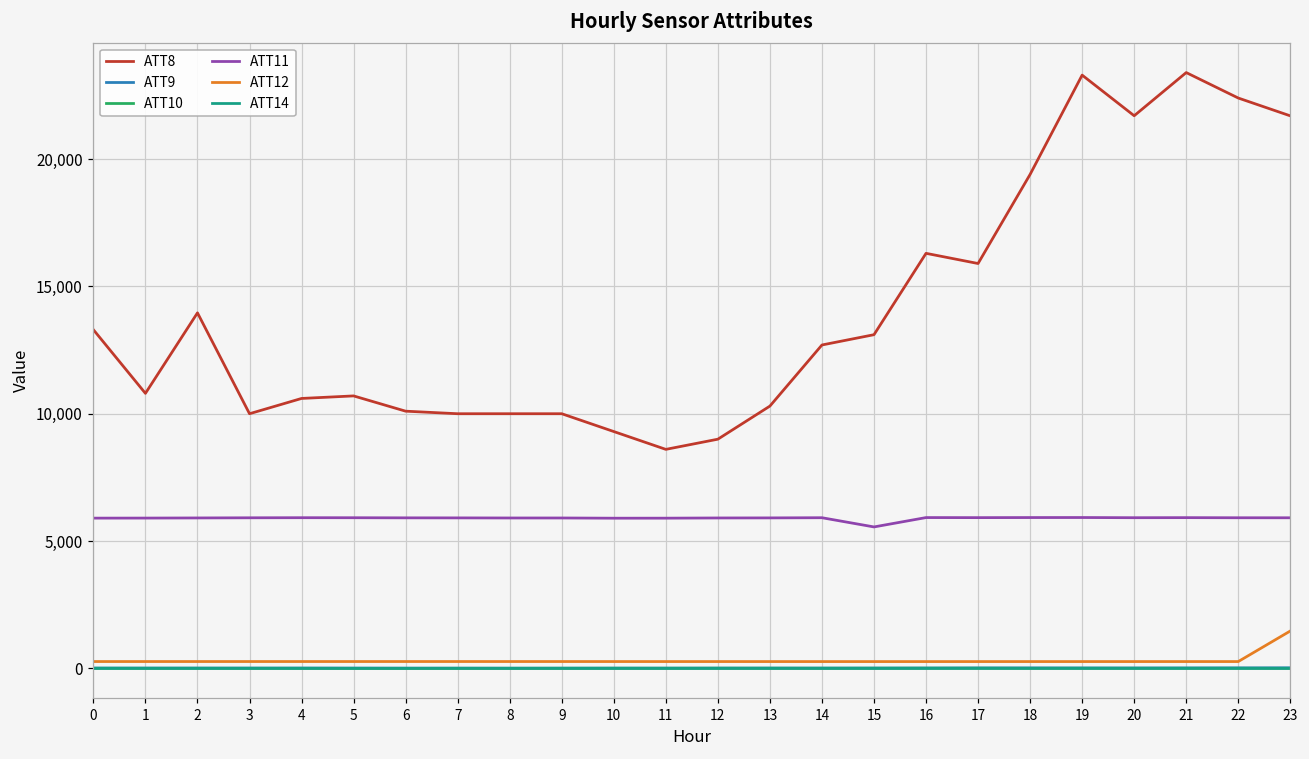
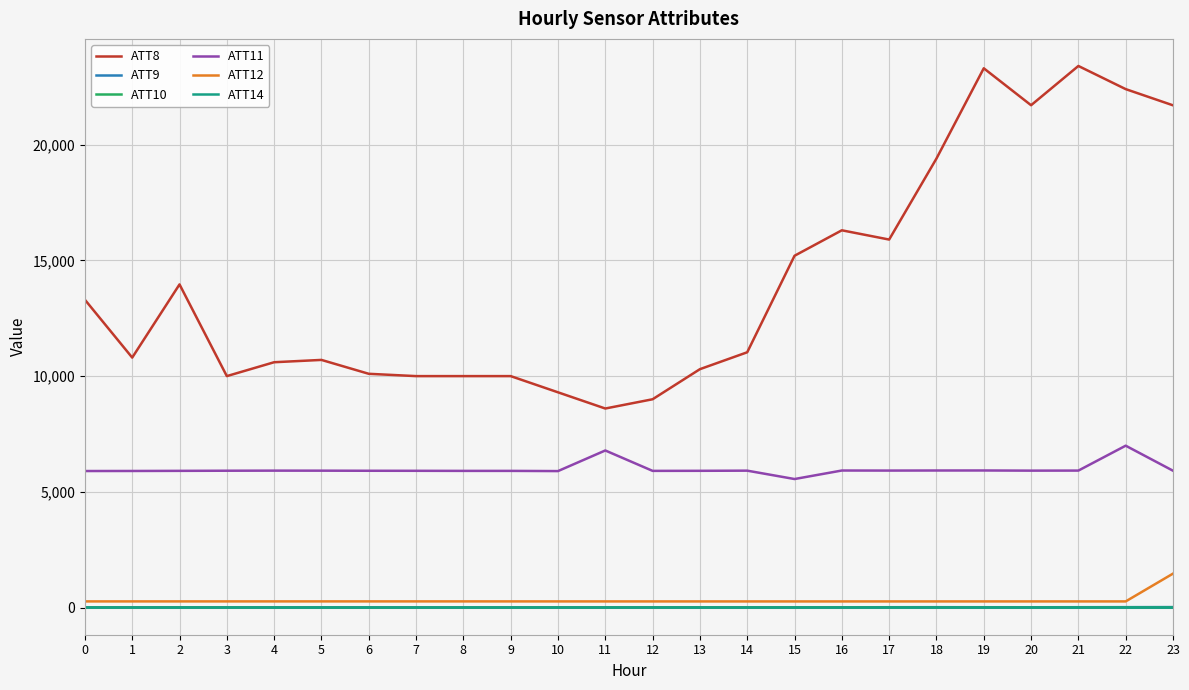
  {
    "ATT8": {
      "0": "13,300",
      "1": "10,800",
      "2": "14,000",
      "3": "10,000",
      "4": "10,600",
      "5": "10,700",
      "6": "10,100",
      "7": "10,000",
      "8": "10,000",
      "9": "10,000",
      "10": "9,300",
      "11": "8,600",
      "12": "9,000",
      "13": "10,300",
-     "14": "12,700",
-     "15": "13,100",
+     "14": "11,000",
+     "15": "15,200",
      "16": "16,300",
      "17": "15,900",
      "18": "19,400",
      "19": "23,300",
      "20": "21,700",
      "21": "23,400",
      "22": "22,400",
      "23": "21,700"
    },
    "ATT11": {
      "0": "5,900",
      "1": "5,900",
      "2": "5,900",
      "3": "5,900",
      "4": "5,900",
      "5": "5,900",
      "6": "5,900",
      "7": "5,900",
      "8": "5,900",
      "9": "5,900",
      "10": "5,900",
-     "11": "5,900",
+     "11": "6,800",
      "12": "5,900",
      "13": "5,900",
      "14": "5,900",
      "15": "5,600",
      "16": "5,900",
      "17": "5,900",
      "18": "5,900",
      "19": "5,900",
      "20": "5,900",
      "21": "5,900",
-     "22": "5,900",
+     "22": "7,000",
      "23": "5,900"
    },
    "ATT12": {
      "0": "300",
      "1": "300",
      "2": "300",
      "3": "300",
      "4": "300",
      "5": "300",
      "6": "300",
      "7": "300",
      "8": "300",
      "9": "300",
      "10": "300",
      "11": "300",
      "12": "300",
      "13": "300",
      "14": "300",
      "15": "300",
      "16": "300",
      "17": "300",
      "18": "300",
      "19": "300",
      "20": "300",
      "21": "300",
      "22": "300",
      "23": "1,500"
    }
  }
